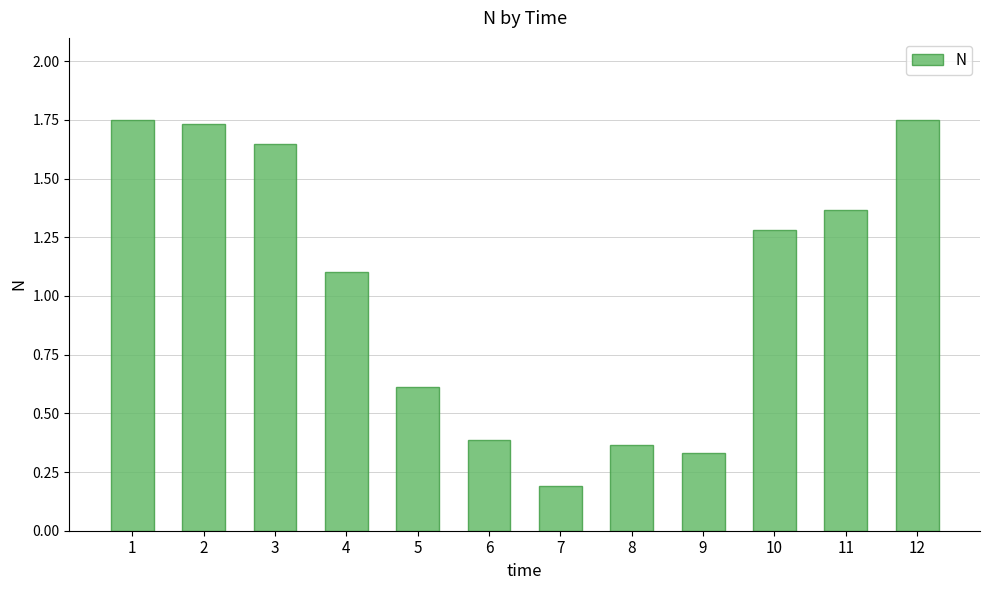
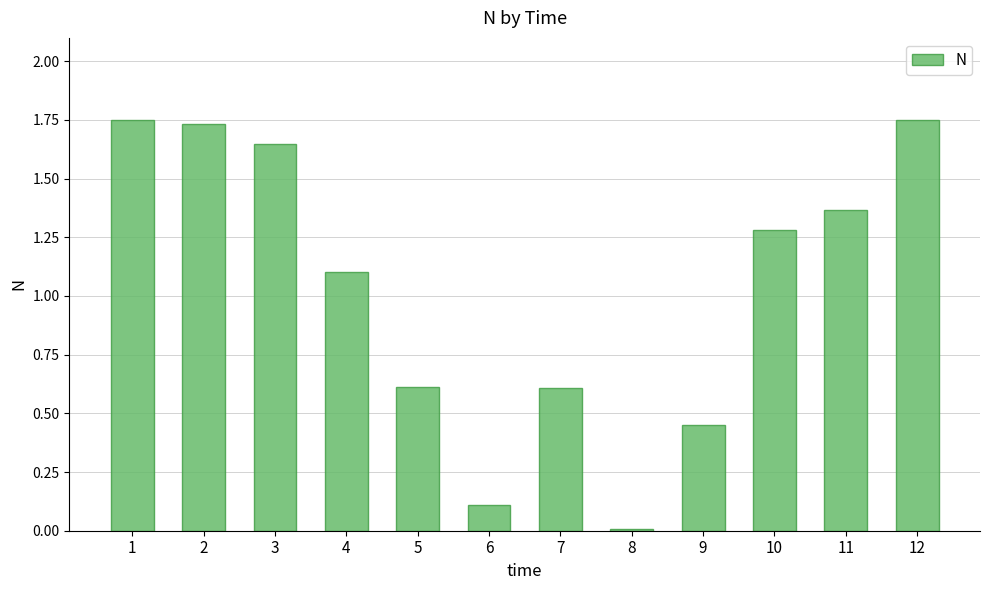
  {
    "1": 1.75,
    "2": 1.73,
    "3": 1.65,
    "4": 1.10,
    "5": 0.61,
-   "6": 0.38,
-   "7": 0.19,
-   "8": 0.37,
-   "9": 0.33,
+   "6": 0.11,
+   "7": 0.61,
+   "8": 0.01,
+   "9": 0.45,
    "10": 1.28,
    "11": 1.37,
    "12": 1.75
  }
